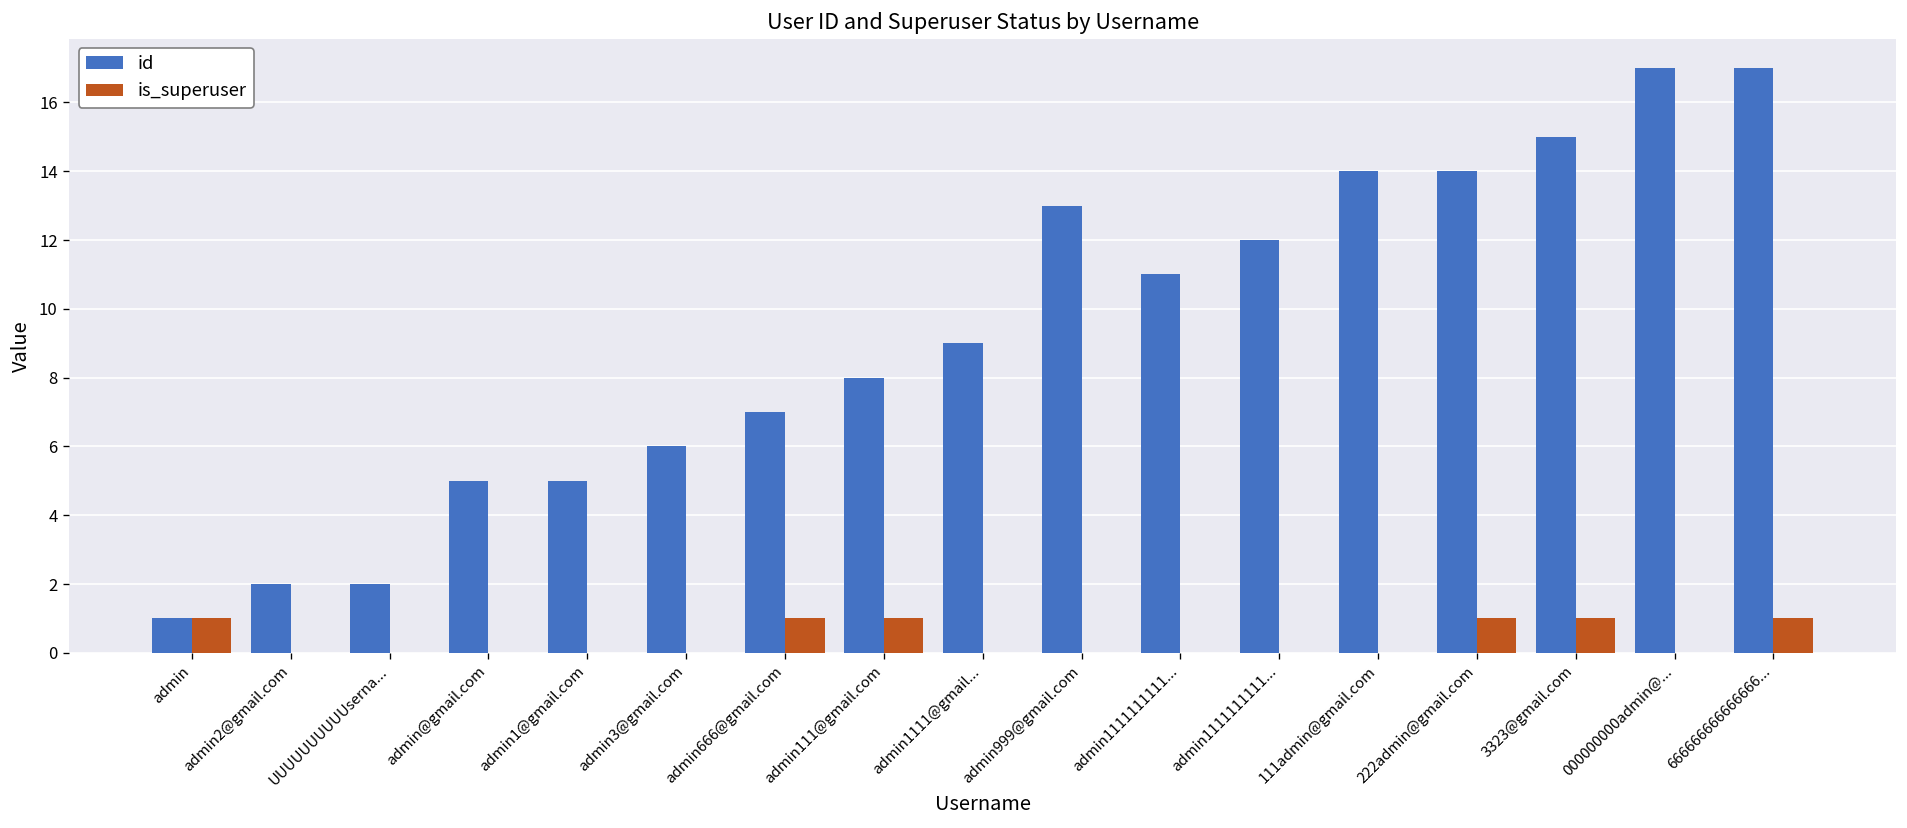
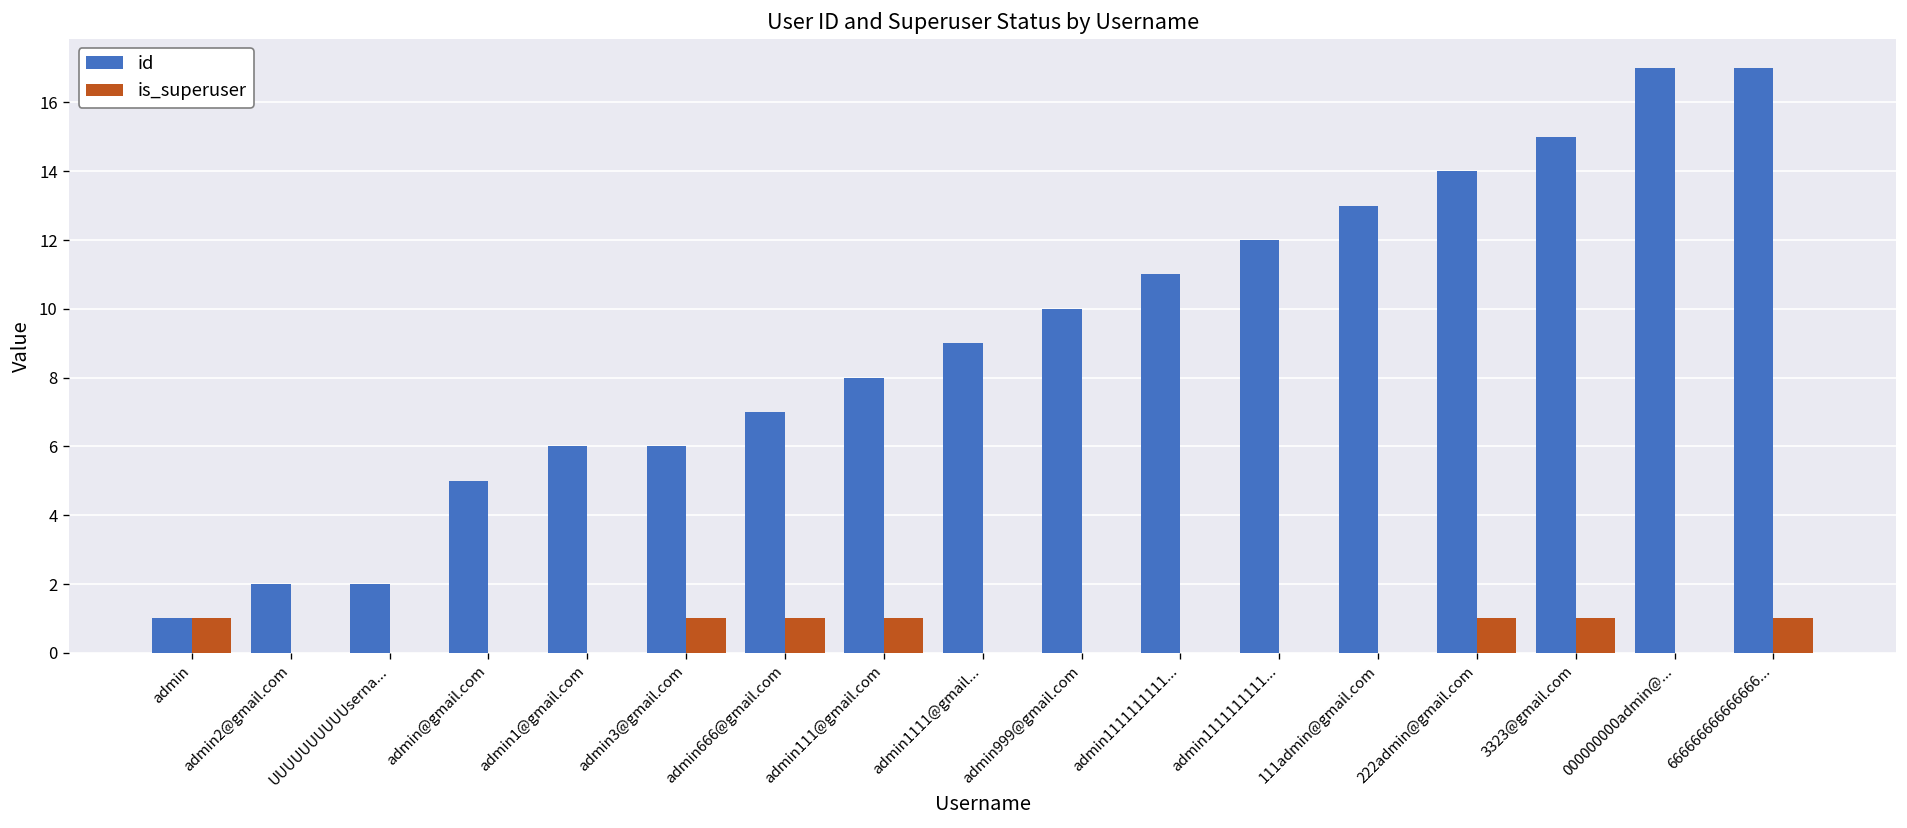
  {
    "id": {
      "admin": 1,
      "admin2@gmail.com": 2,
      "UUUUUUUUUUserna...": 2,
      "admin@gmail.com": 5,
-     "admin1@gmail.com": 5,
+     "admin1@gmail.com": 6,
      "admin3@gmail.com": 6,
      "admin666@gmail.com": 7,
      "admin111@gmail.com": 8,
      "admin1111@gmail...": 9,
-     "admin999@gmail.com": 13,
-     "111admin@gmail.com": 14,
+     "admin999@gmail.com": 10,
+     "111admin@gmail.com": 13,
      "222admin@gmail.com": 14,
      "3323@gmail.com": 15,
      "000000000admin@...": 17,
      "666666666666666...": 17
    },
    "is_superuser": {
      "admin": 1,
      "admin2@gmail.com": 0,
      "UUUUUUUUUUserna...": 0,
      "admin@gmail.com": 0,
      "admin1@gmail.com": 0,
-     "admin3@gmail.com": 0,
+     "admin3@gmail.com": 1,
      "admin666@gmail.com": 1,
      "admin111@gmail.com": 1,
      "admin1111@gmail...": 0,
      "admin999@gmail.com": 0,
      "111admin@gmail.com": 0,
      "222admin@gmail.com": 1,
      "3323@gmail.com": 1,
      "000000000admin@...": 0,
      "666666666666666...": 1
    }
  }
